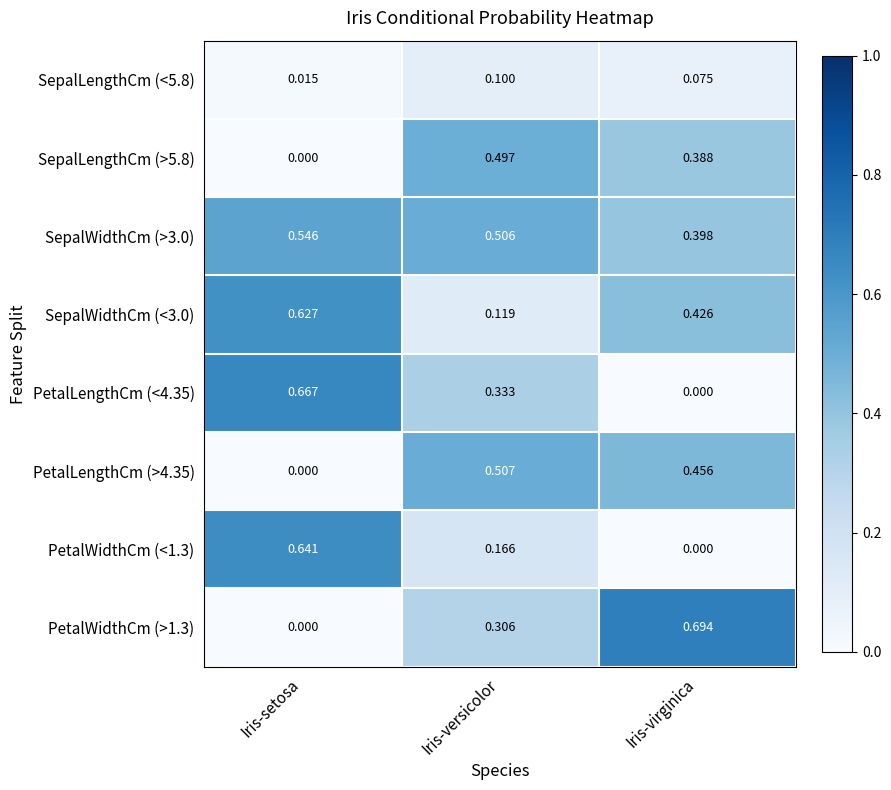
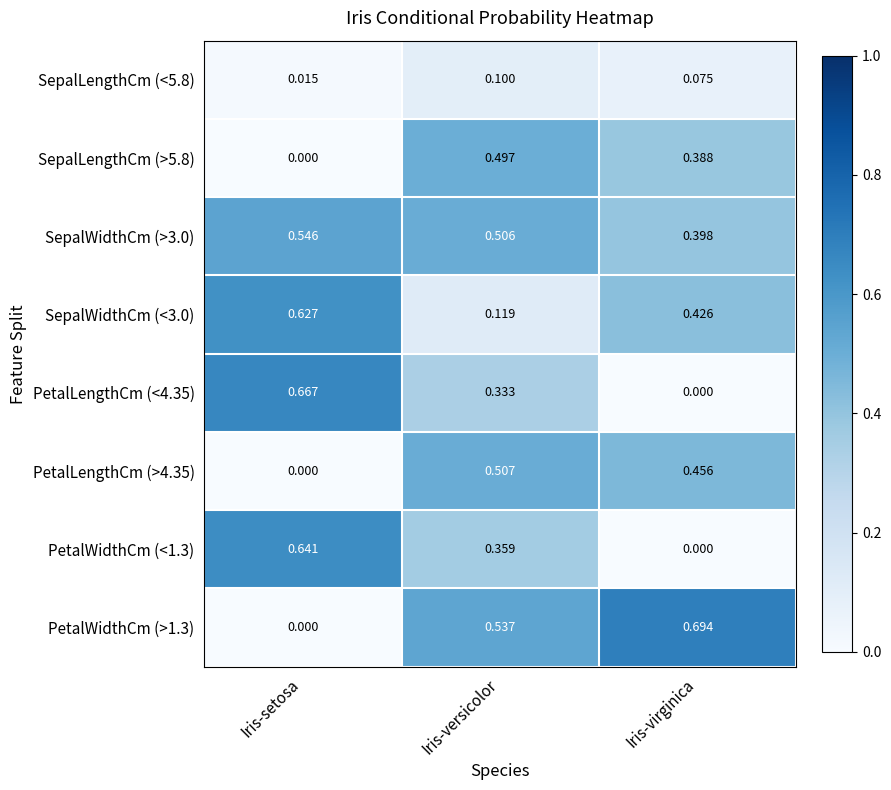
  {
    "SepalLengthCm (<5.8)": {
      "Iris-setosa": 0.015,
      "Iris-versicolor": 0.100,
      "Iris-virginica": 0.075
    },
    "SepalLengthCm (>5.8)": {
      "Iris-setosa": 0.000,
      "Iris-versicolor": 0.497,
      "Iris-virginica": 0.388
    },
    "SepalWidthCm (>3.0)": {
      "Iris-setosa": 0.546,
      "Iris-versicolor": 0.506,
      "Iris-virginica": 0.398
    },
    "SepalWidthCm (<3.0)": {
      "Iris-setosa": 0.627,
      "Iris-versicolor": 0.119,
      "Iris-virginica": 0.426
    },
    "PetalLengthCm (<4.35)": {
      "Iris-setosa": 0.667,
      "Iris-versicolor": 0.333,
      "Iris-virginica": 0.000
    },
    "PetalLengthCm (>4.35)": {
      "Iris-setosa": 0.000,
      "Iris-versicolor": 0.507,
      "Iris-virginica": 0.456
    },
    "PetalWidthCm (<1.3)": {
      "Iris-setosa": 0.641,
-     "Iris-versicolor": 0.166,
+     "Iris-versicolor": 0.359,
      "Iris-virginica": 0.000
    },
    "PetalWidthCm (>1.3)": {
      "Iris-setosa": 0.000,
-     "Iris-versicolor": 0.306,
+     "Iris-versicolor": 0.537,
      "Iris-virginica": 0.694
    }
  }
